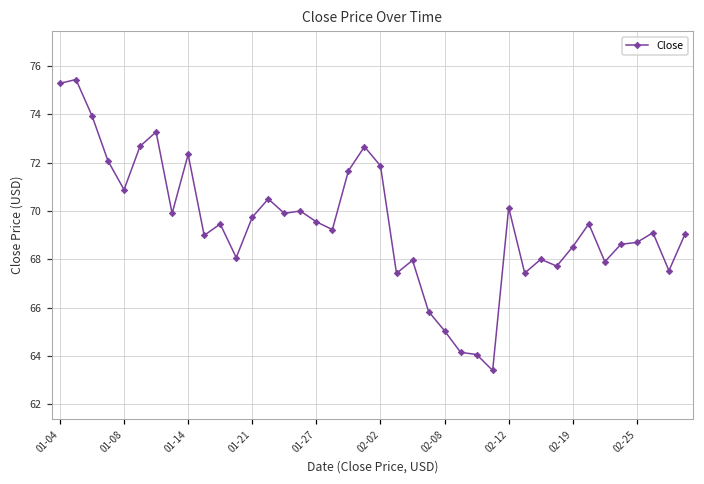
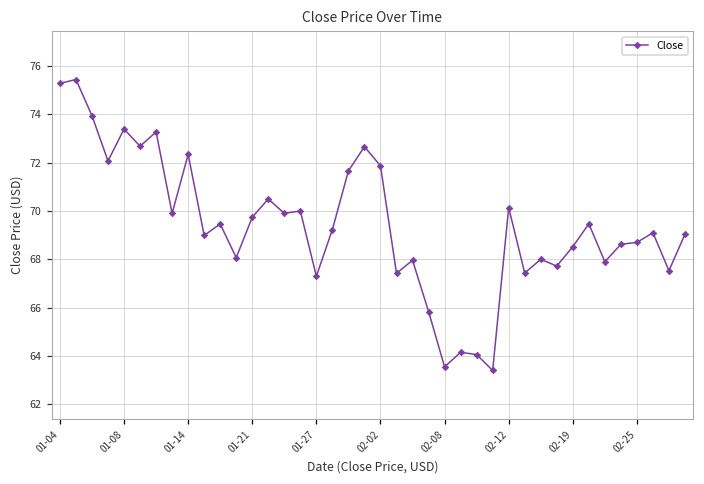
  {
    "01-04": 75.3,
-   "01-08": 70.9,
+   "01-08": 73.4,
    "01-14": 72.3,
    "01-21": 69.7,
-   "01-27": 69.6,
+   "01-27": 67.3,
    "02-02": 71.9,
-   "02-08": 65.0,
+   "02-08": 63.6,
    "02-12": 70.1,
    "02-19": 68.5,
    "02-25": 68.7
  }
